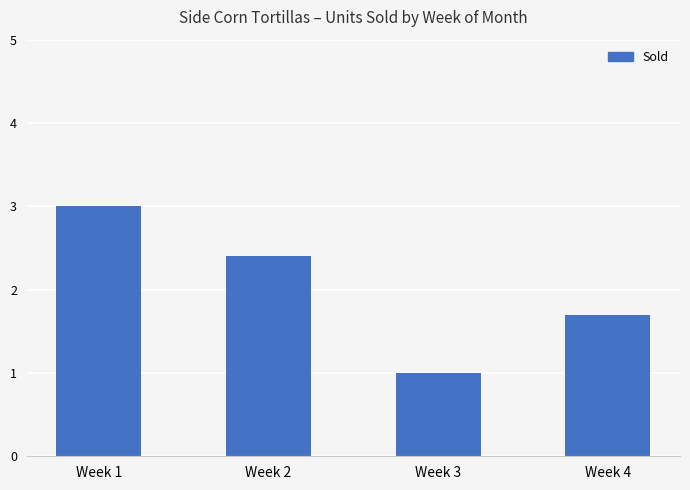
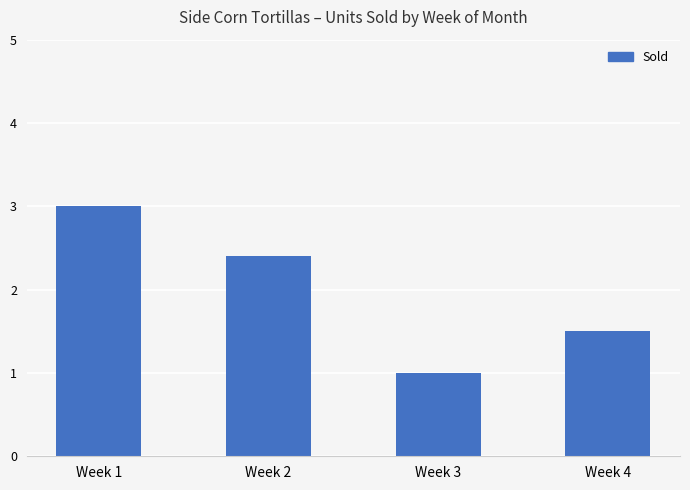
  {
    "Week 1": 3.0,
    "Week 2": 2.4,
    "Week 3": 1.0,
-   "Week 4": 1.7
+   "Week 4": 1.5
  }
